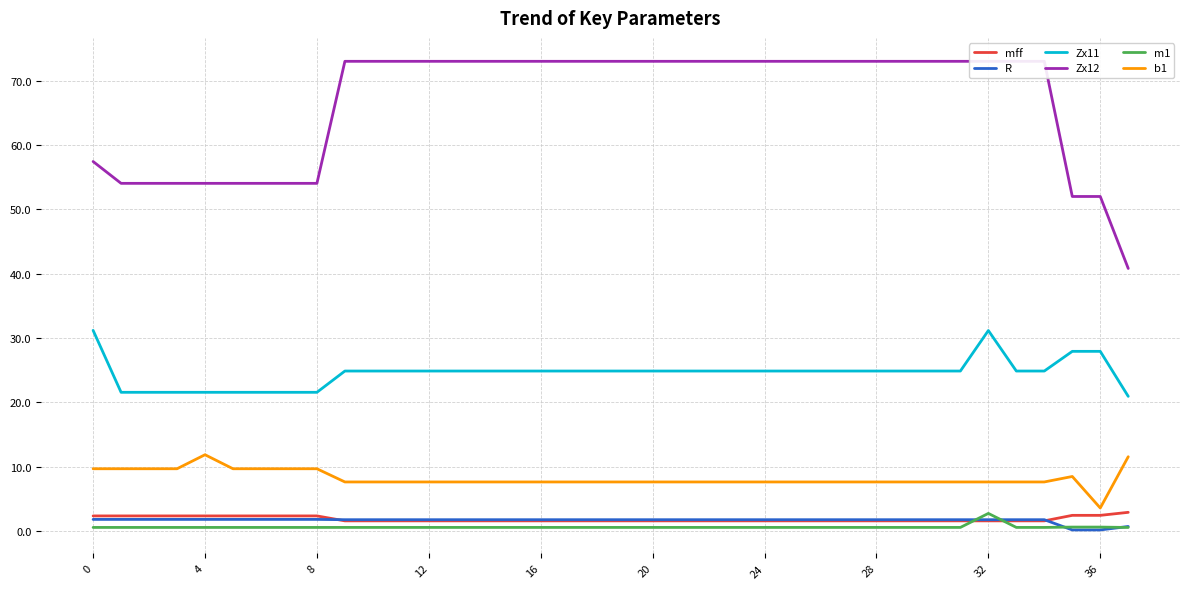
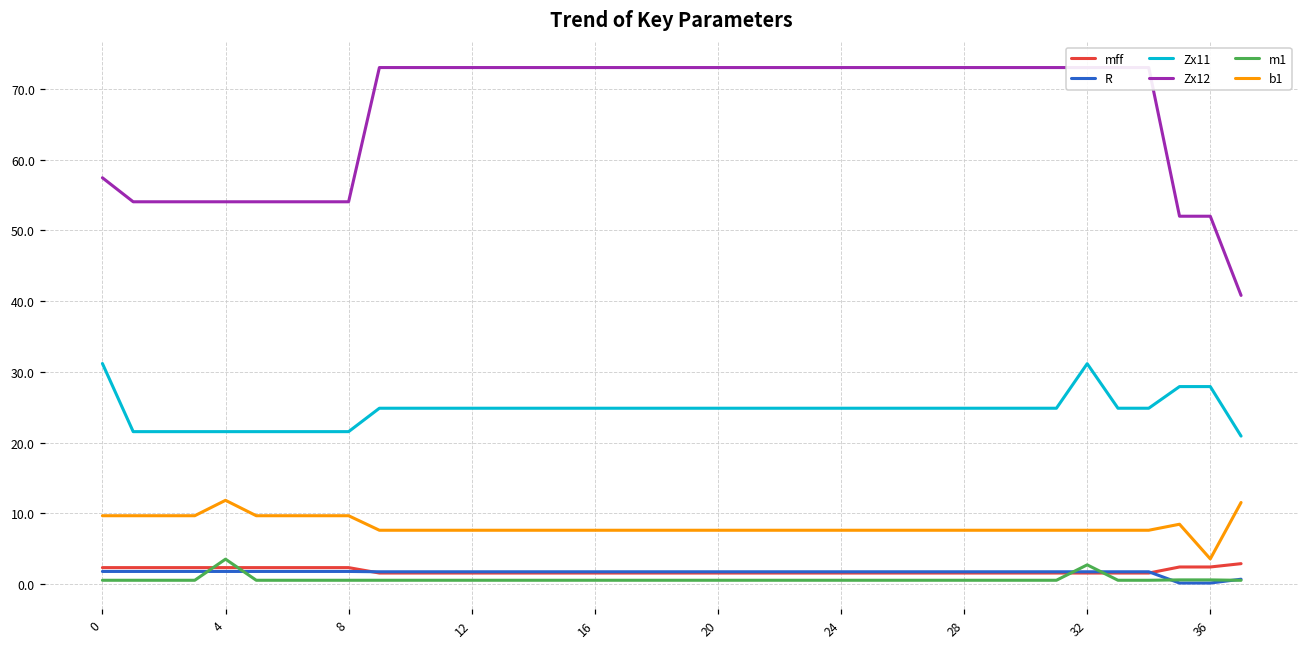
  {
    "mff": {
      "0": 2,
      "4": 2,
      "8": 2,
      "36": 2
    },
    "R": {
      "0": 2,
      "4": 2,
      "8": 2,
      "36": 0
    },
    "Zx11": {
      "0": 31,
      "4": 22,
      "8": 22,
      "12": 25,
      "16": 25,
      "20": 25,
      "24": 25,
      "28": 25,
      "32": 31,
      "36": 28
    },
    "Zx12": {
      "0": 57,
      "4": 54,
      "8": 54,
      "12": 73,
      "16": 73,
      "20": 73,
      "24": 73,
      "28": 73,
      "36": 52
    },
    "m1": {
      "0": 1,
-     "4": 1,
+     "4": 4,
      "8": 1,
      "12": 1,
      "16": 1,
      "20": 1,
      "24": 1,
      "28": 1,
      "32": 3,
      "36": 1
    },
    "b1": {
      "0": 10,
      "4": 12,
      "8": 10,
      "12": 8,
      "16": 8,
      "20": 8,
      "24": 8,
      "28": 8,
      "32": 8,
      "36": 4
    }
  }
